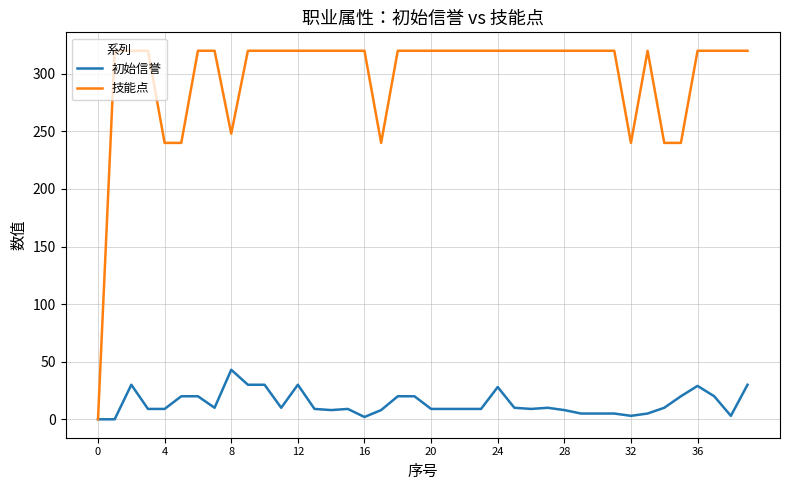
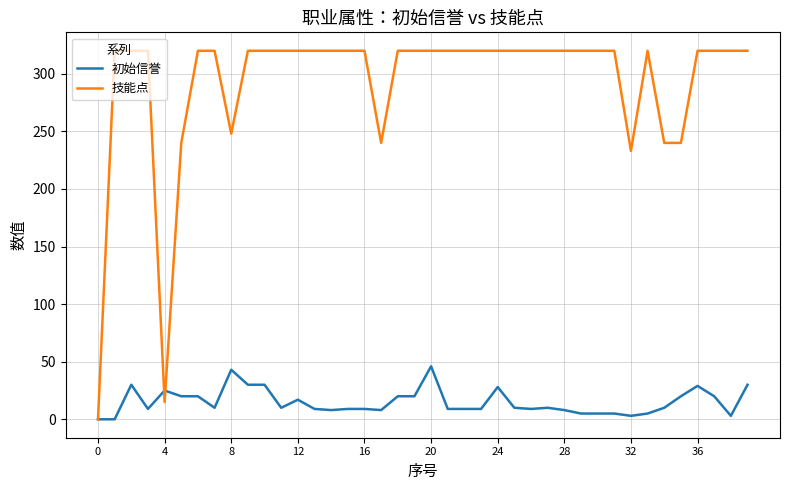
  {
    "初始信誉": {
-     "4": 9,
+     "4": 25,
      "8": 43,
-     "12": 30,
-     "16": 2,
-     "20": 9,
+     "12": 17,
+     "16": 9,
+     "20": 46,
      "24": 28,
      "28": 8,
      "32": 3,
      "36": 29
    },
    "技能点": {
-     "4": 240,
+     "4": 15,
      "8": 248,
      "12": 320,
      "16": 320,
      "20": 320,
      "24": 320,
      "28": 320,
-     "32": 240,
+     "32": 233,
      "36": 320
    }
  }
